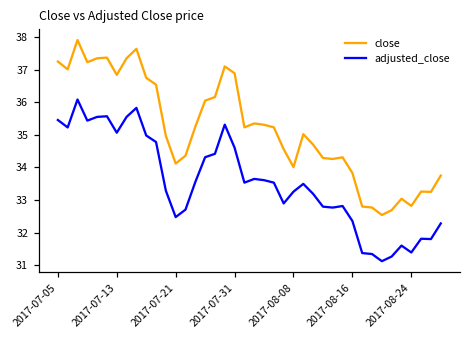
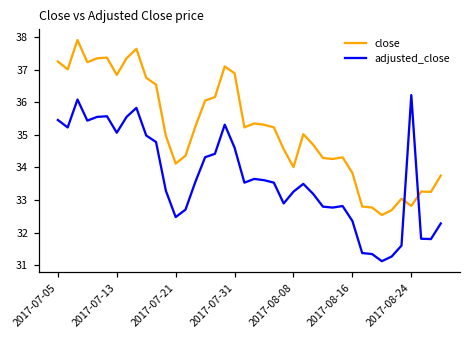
  {
    "close": {
      "2017-07-05": 37.3,
      "2017-07-13": 36.8,
      "2017-07-21": 34.1,
      "2017-07-31": 36.9,
      "2017-08-08": 34.0,
      "2017-08-16": 33.8,
      "2017-08-24": 32.8
    },
    "adjusted_close": {
      "2017-07-05": 35.5,
      "2017-07-13": 35.1,
      "2017-07-21": 32.5,
      "2017-07-31": 34.6,
      "2017-08-08": 33.3,
      "2017-08-16": 32.4,
-     "2017-08-24": 31.4
+     "2017-08-24": 36.2
    }
  }
